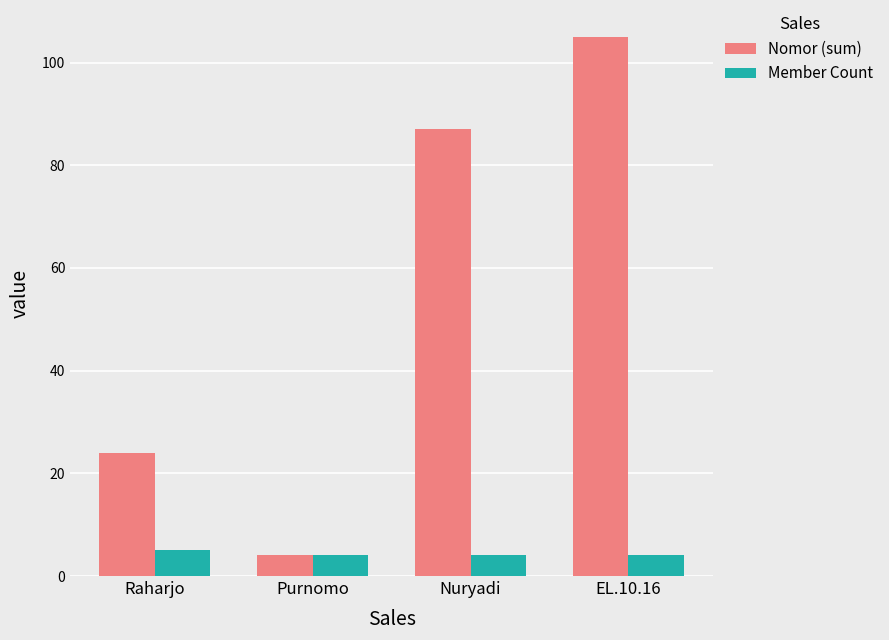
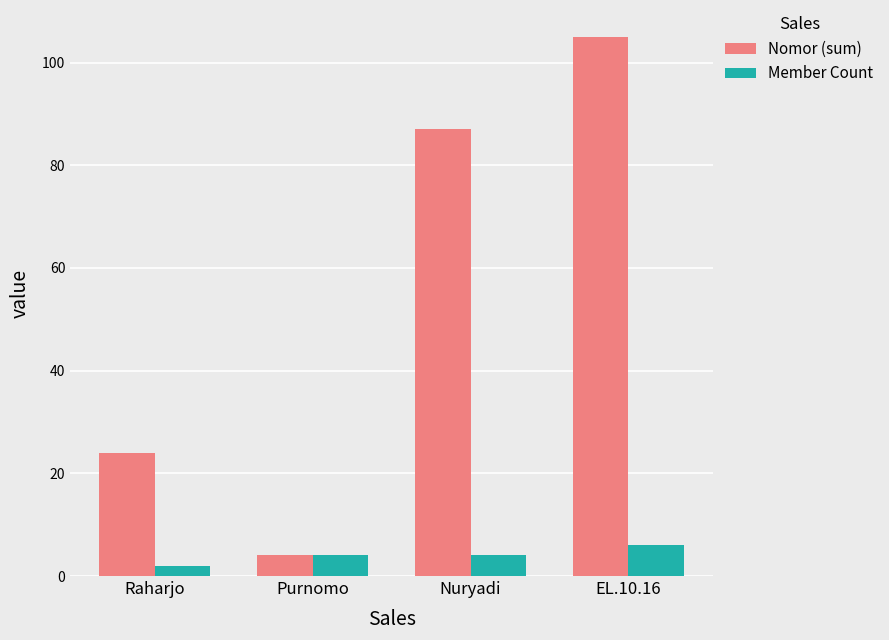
  {
    "Nomor (sum)": {
      "Raharjo": 24,
      "Purnomo": 4,
      "Nuryadi": 87,
      "EL.10.16": 105
    },
    "Member Count": {
-     "Raharjo": 5,
+     "Raharjo": 2,
      "Purnomo": 4,
      "Nuryadi": 4,
-     "EL.10.16": 4
+     "EL.10.16": 6
    }
  }
